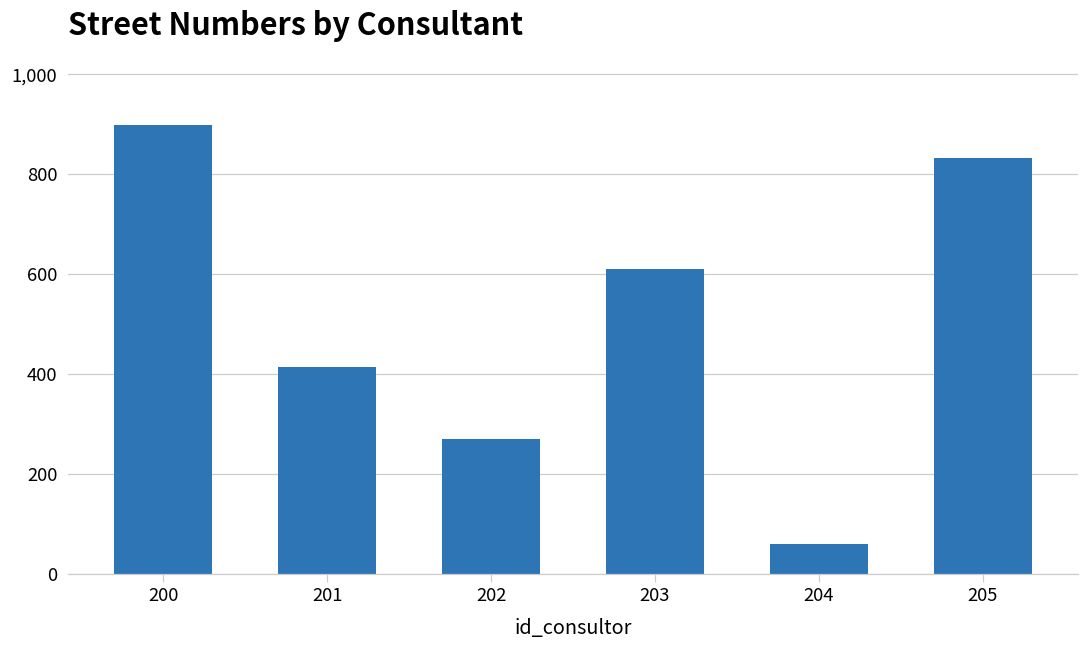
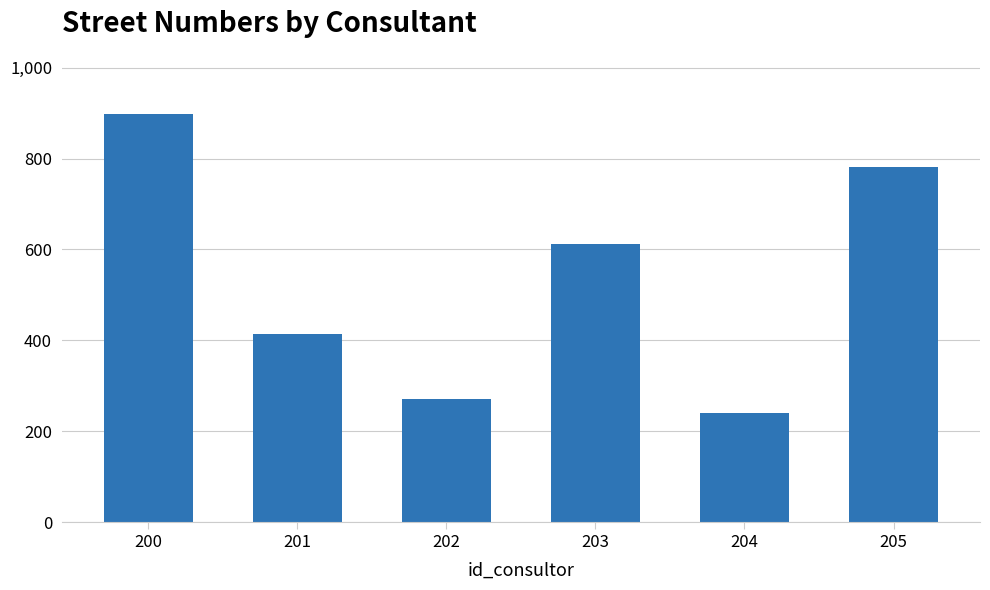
  {
    "200": 900,
    "201": 420,
    "202": 270,
    "203": 610,
-   "204": 60,
-   "205": 830
+   "204": 240,
+   "205": 780
  }
